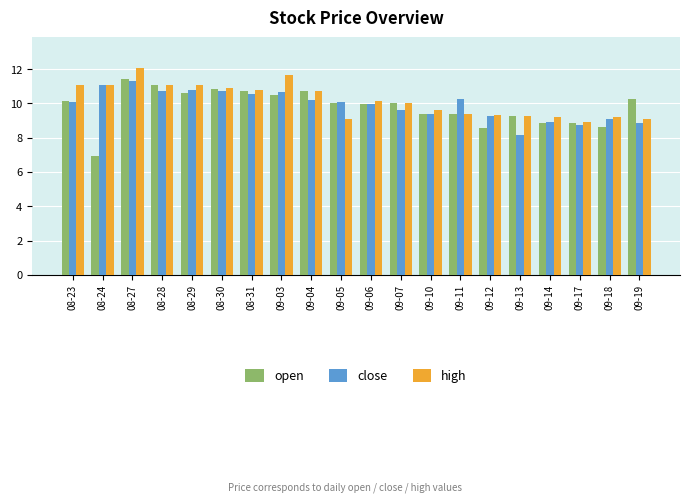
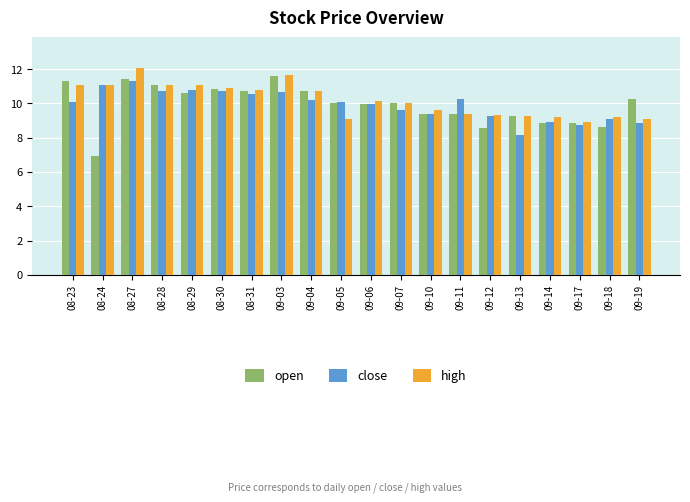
  {
    "open": {
-     "08-23": 10.1,
+     "08-23": 11.3,
      "08-24": 6.9,
      "08-27": 11.4,
      "08-28": 11.1,
      "08-29": 10.6,
      "08-30": 10.8,
      "08-31": 10.7,
-     "09-03": 10.5,
+     "09-03": 11.6,
      "09-04": 10.7,
      "09-05": 10.0,
      "09-06": 9.9,
      "09-07": 10.0,
      "09-10": 9.4,
      "09-11": 9.4,
      "09-12": 8.6,
      "09-13": 9.2,
      "09-14": 8.8,
      "09-17": 8.8,
      "09-18": 8.6,
      "09-19": 10.3
    },
    "close": {
      "08-23": 10.1,
      "08-24": 11.1,
      "08-27": 11.3,
      "08-28": 10.7,
      "08-29": 10.8,
      "08-30": 10.7,
      "08-31": 10.6,
      "09-03": 10.6,
      "09-04": 10.2,
      "09-05": 10.1,
      "09-06": 10.0,
      "09-07": 9.6,
      "09-10": 9.4,
      "09-11": 10.3,
      "09-12": 9.3,
      "09-13": 8.2,
      "09-14": 8.9,
      "09-17": 8.8,
      "09-18": 9.1,
      "09-19": 8.9
    },
    "high": {
      "08-23": 11.1,
      "08-24": 11.1,
      "08-27": 12.0,
      "08-28": 11.1,
      "08-29": 11.1,
      "08-30": 10.9,
      "08-31": 10.8,
      "09-03": 11.7,
      "09-04": 10.7,
      "09-05": 9.1,
      "09-06": 10.1,
      "09-07": 10.0,
      "09-10": 9.6,
      "09-11": 9.4,
      "09-12": 9.3,
      "09-13": 9.3,
      "09-14": 9.2,
      "09-17": 8.9,
      "09-18": 9.2,
      "09-19": 9.1
    }
  }
